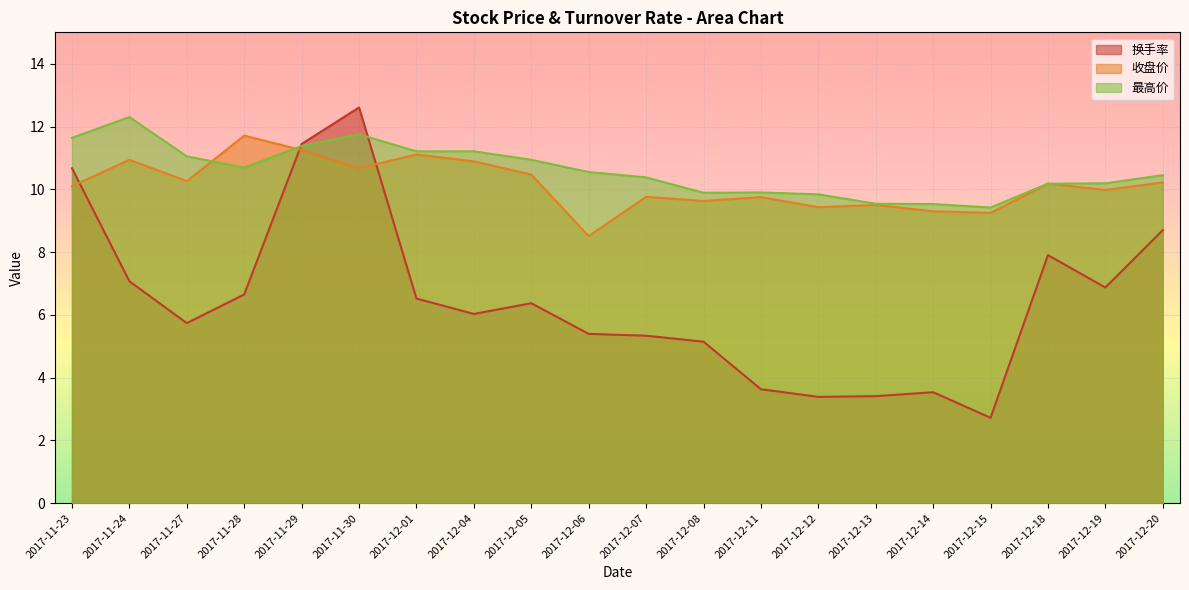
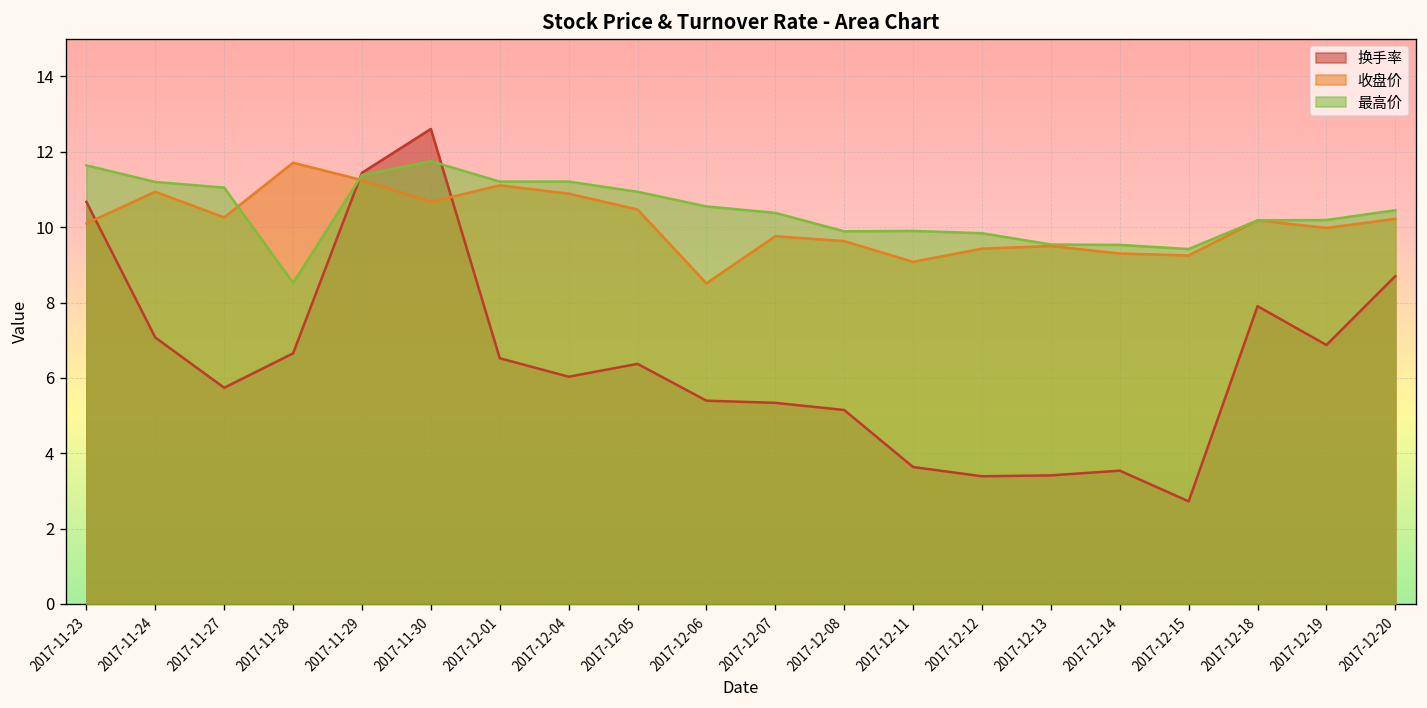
  {
    "换手率": {
      "2017-11-23": 10.7,
      "2017-11-24": 7.1,
      "2017-11-27": 5.7,
      "2017-11-28": 6.7,
      "2017-11-30": 12.6,
      "2017-12-01": 6.5,
      "2017-12-04": 6.0,
      "2017-12-05": 6.4,
      "2017-12-06": 5.4,
      "2017-12-07": 5.3,
      "2017-12-08": 5.1,
      "2017-12-11": 3.6,
      "2017-12-12": 3.4,
      "2017-12-13": 3.4,
      "2017-12-14": 3.5,
      "2017-12-15": 2.7,
      "2017-12-18": 7.9,
      "2017-12-19": 6.9,
      "2017-12-20": 8.7
    },
    "收盘价": {
      "2017-11-23": 10.1,
      "2017-11-24": 10.9,
      "2017-11-27": 10.3,
      "2017-11-28": 11.7,
      "2017-11-29": 11.3,
      "2017-11-30": 10.7,
      "2017-12-01": 11.1,
      "2017-12-04": 10.9,
      "2017-12-05": 10.5,
      "2017-12-06": 8.5,
      "2017-12-07": 9.8,
      "2017-12-08": 9.6,
-     "2017-12-11": 9.8,
+     "2017-12-11": 9.1,
      "2017-12-12": 9.4,
      "2017-12-14": 9.3,
      "2017-12-15": 9.3,
      "2017-12-19": 10.0,
      "2017-12-20": 10.2
    },
    "最高价": {
      "2017-11-23": 11.6,
-     "2017-11-24": 12.3,
+     "2017-11-24": 11.2,
      "2017-11-27": 11.1,
-     "2017-11-28": 10.7,
+     "2017-11-28": 8.5,
      "2017-11-30": 11.8,
      "2017-12-01": 11.2,
      "2017-12-04": 11.2,
      "2017-12-05": 10.9,
      "2017-12-06": 10.6,
      "2017-12-07": 10.4,
      "2017-12-08": 9.9,
      "2017-12-11": 9.9,
      "2017-12-12": 9.8,
      "2017-12-14": 9.5,
      "2017-12-15": 9.4,
      "2017-12-19": 10.2,
      "2017-12-20": 10.5
    }
  }
